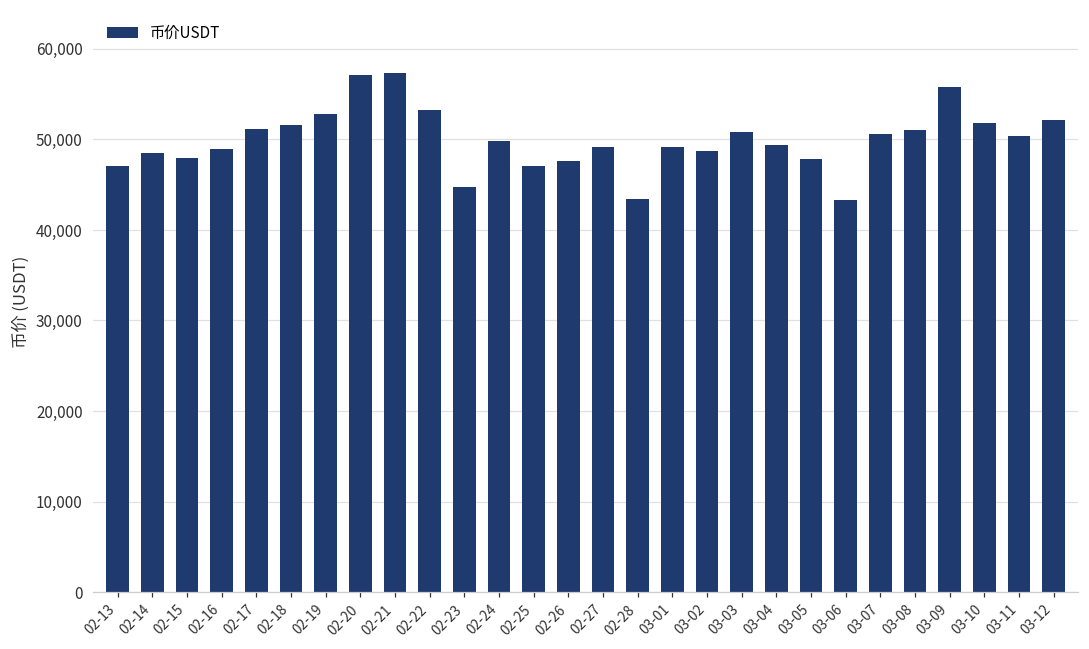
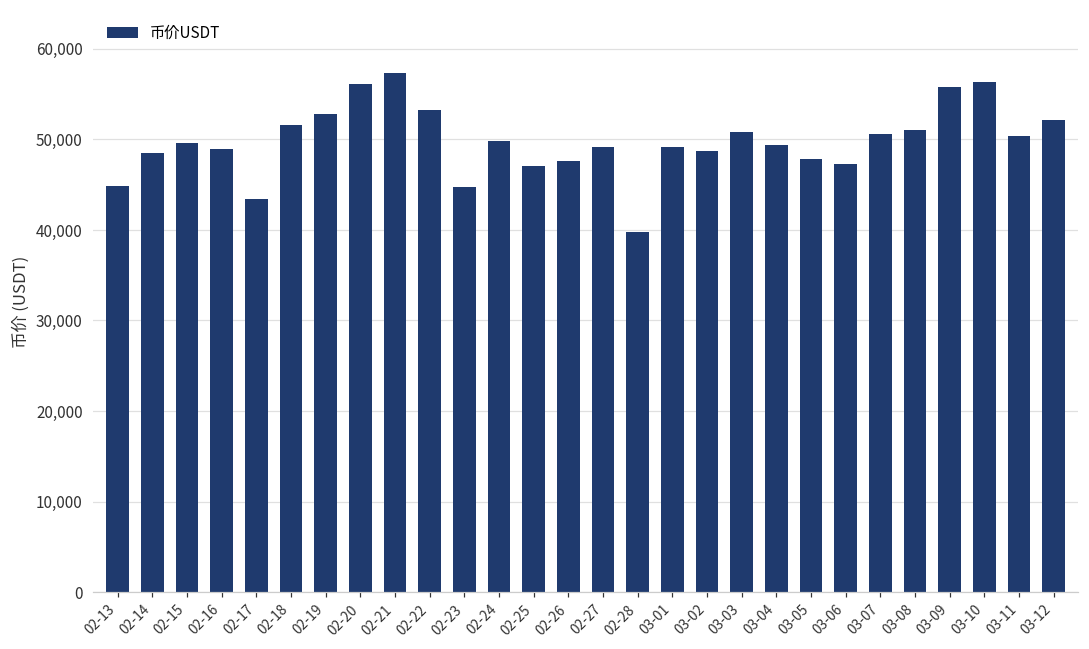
  {
-   "02-13": "47,000",
+   "02-13": "45,000",
    "02-14": "49,000",
-   "02-15": "48,000",
+   "02-15": "50,000",
    "02-16": "49,000",
-   "02-17": "51,000",
+   "02-17": "43,000",
    "02-18": "52,000",
    "02-19": "53,000",
-   "02-20": "57,000",
+   "02-20": "56,000",
    "02-21": "57,000",
    "02-22": "53,000",
    "02-23": "45,000",
    "02-24": "50,000",
    "02-25": "47,000",
    "02-26": "48,000",
    "02-27": "49,000",
-   "02-28": "43,000",
+   "02-28": "40,000",
    "03-01": "49,000",
    "03-02": "49,000",
    "03-03": "51,000",
    "03-04": "49,000",
    "03-05": "48,000",
-   "03-06": "43,000",
+   "03-06": "47,000",
    "03-07": "51,000",
    "03-08": "51,000",
    "03-09": "56,000",
-   "03-10": "52,000",
+   "03-10": "56,000",
    "03-11": "50,000",
    "03-12": "52,000"
  }
